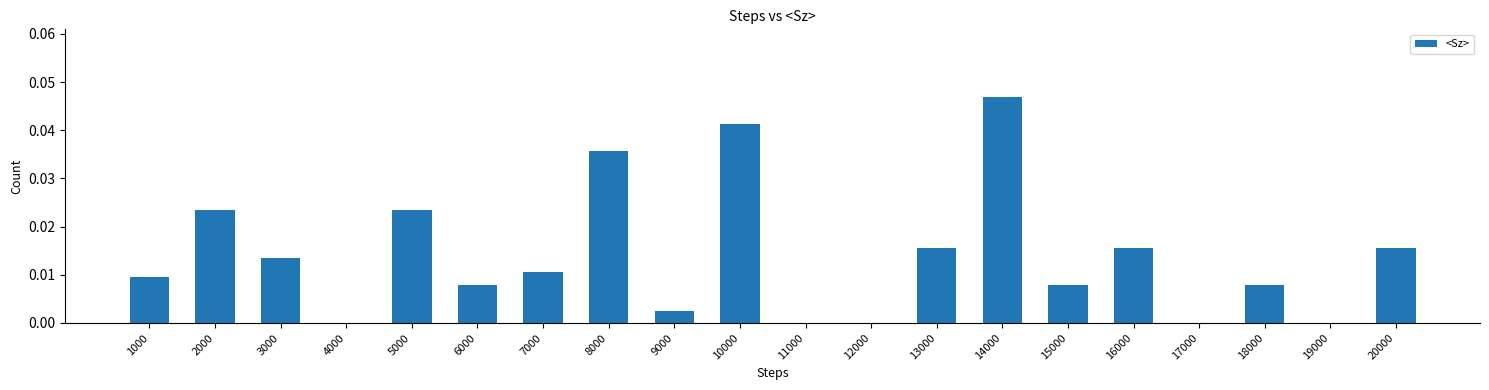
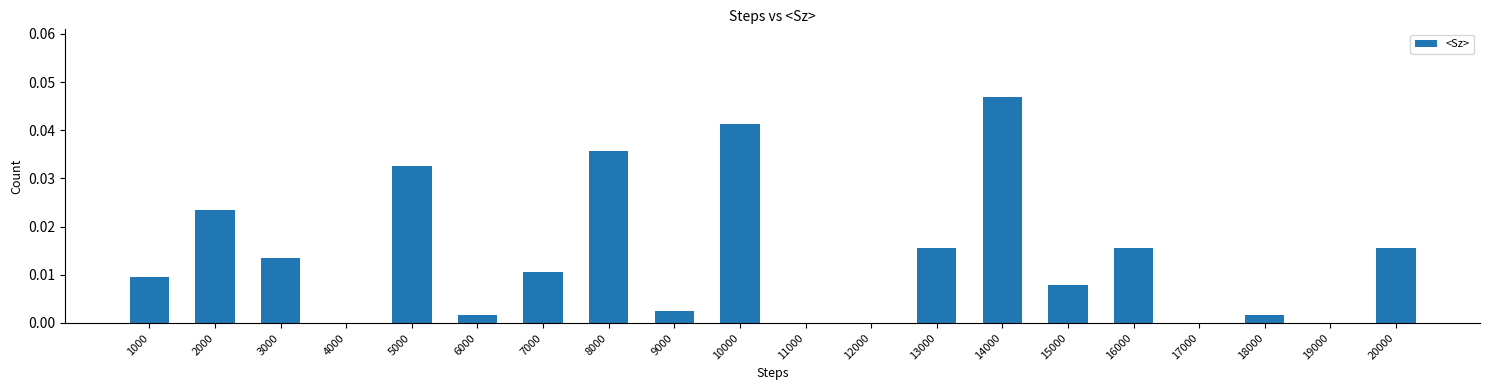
  {
    "1000": 0.010,
    "2000": 0.023,
    "3000": 0.013,
    "4000": 0.000,
-   "5000": 0.023,
-   "6000": 0.008,
+   "5000": 0.033,
+   "6000": 0.002,
    "7000": 0.011,
    "8000": 0.036,
    "9000": 0.003,
    "10000": 0.041,
    "11000": 0.000,
    "12000": 0.000,
    "13000": 0.016,
    "14000": 0.047,
    "15000": 0.008,
    "16000": 0.016,
    "17000": 0.000,
-   "18000": 0.008,
+   "18000": 0.002,
    "19000": 0.000,
    "20000": 0.016
  }
